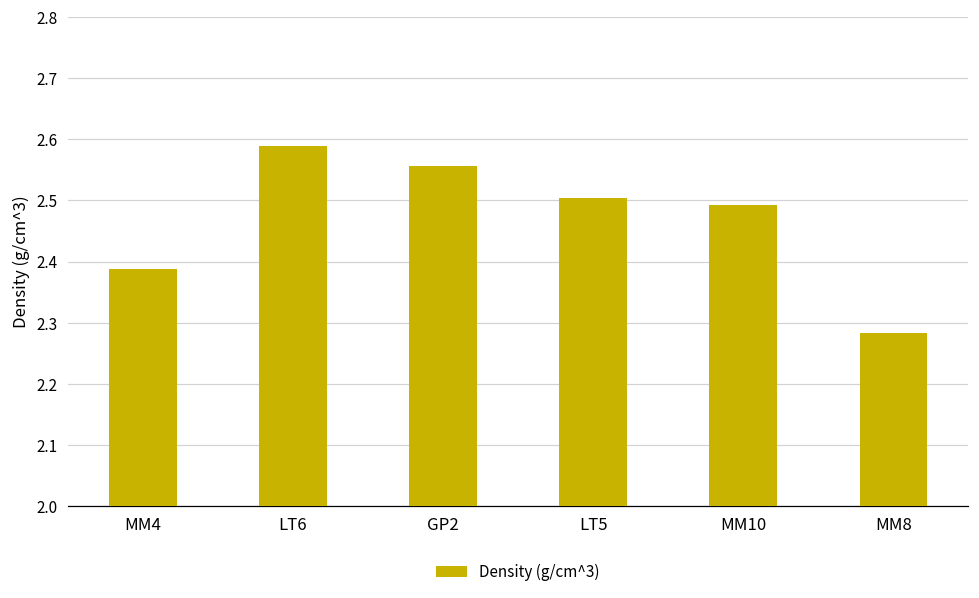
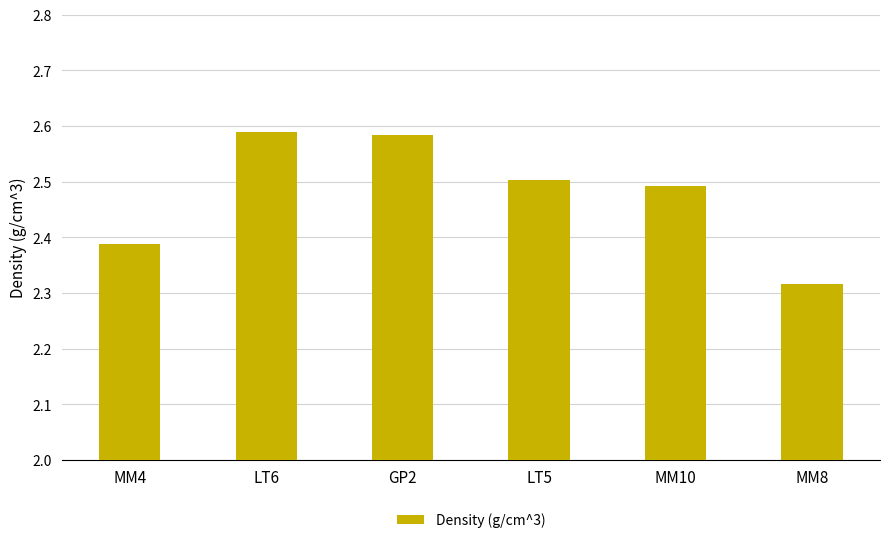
  {
    "MM4": 2.39,
    "LT6": 2.59,
-   "GP2": 2.56,
+   "GP2": 2.58,
    "LT5": 2.50,
    "MM10": 2.49,
-   "MM8": 2.28
+   "MM8": 2.32
  }
